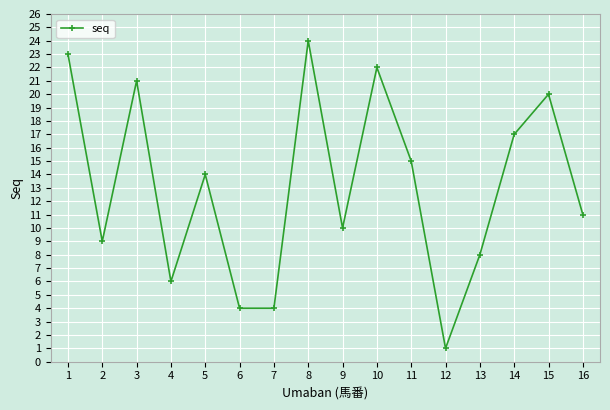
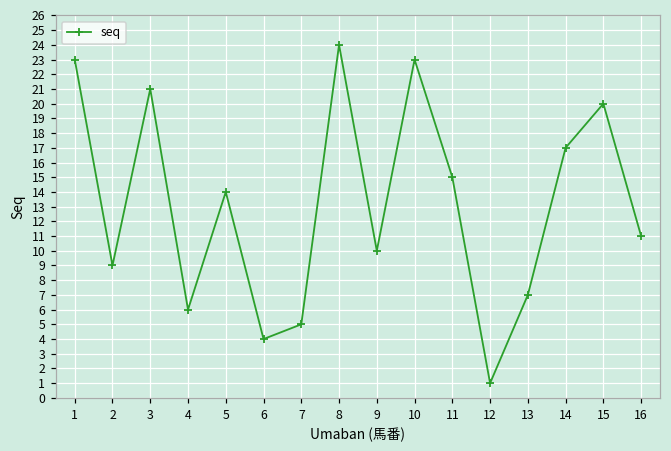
  {
    "1": 23,
    "2": 9,
    "3": 21,
    "4": 6,
    "5": 14,
    "6": 4,
-   "7": 4,
+   "7": 5,
    "8": 24,
    "9": 10,
-   "10": 22,
+   "10": 23,
    "11": 15,
    "12": 1,
-   "13": 8,
+   "13": 7,
    "14": 17,
    "15": 20,
    "16": 11
  }
